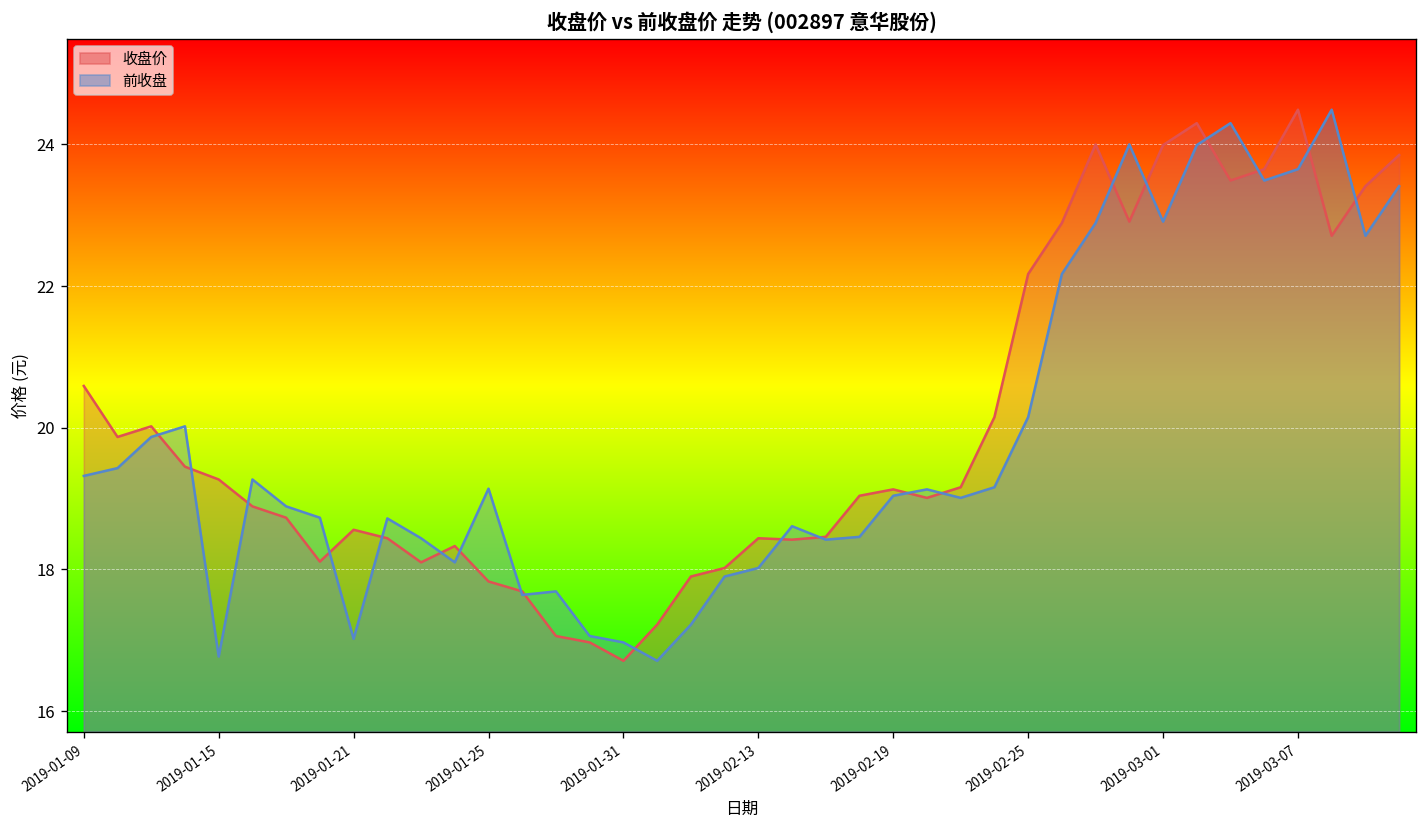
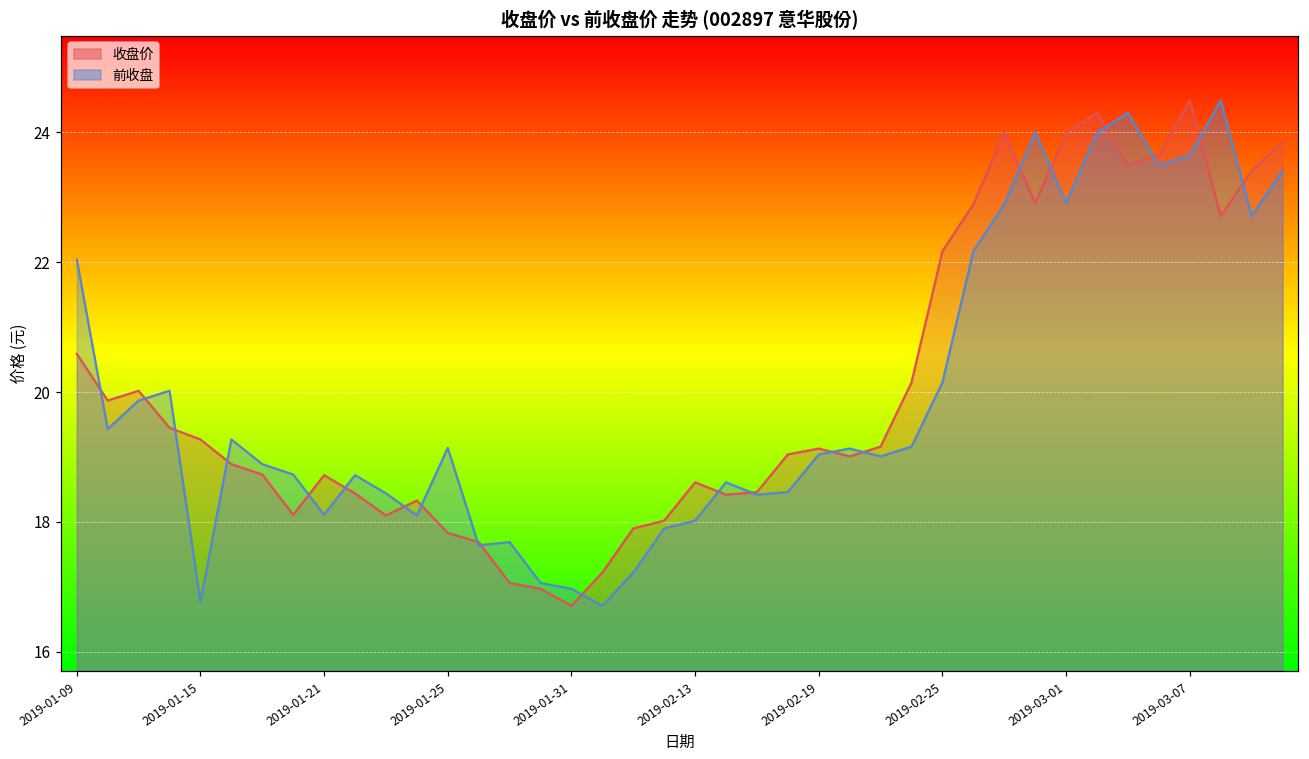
  {
    "收盘价": {
      "2019-01-09": 20.6,
      "2019-01-15": 19.3,
-     "2019-01-21": 18.6,
+     "2019-01-21": 18.7,
      "2019-01-25": 17.8,
      "2019-01-31": 16.7,
-     "2019-02-13": 18.4,
+     "2019-02-13": 18.6,
      "2019-02-19": 19.1,
      "2019-02-25": 22.2,
      "2019-03-01": 24.0,
      "2019-03-07": 24.5
    },
    "前收盘": {
-     "2019-01-09": 19.3,
+     "2019-01-09": 22.0,
      "2019-01-15": 16.8,
-     "2019-01-21": 17.0,
+     "2019-01-21": 18.1,
      "2019-01-25": 19.1,
      "2019-01-31": 17.0,
      "2019-02-13": 18.0,
      "2019-02-19": 19.0,
      "2019-02-25": 20.2,
      "2019-03-01": 22.9,
      "2019-03-07": 23.7
    }
  }
